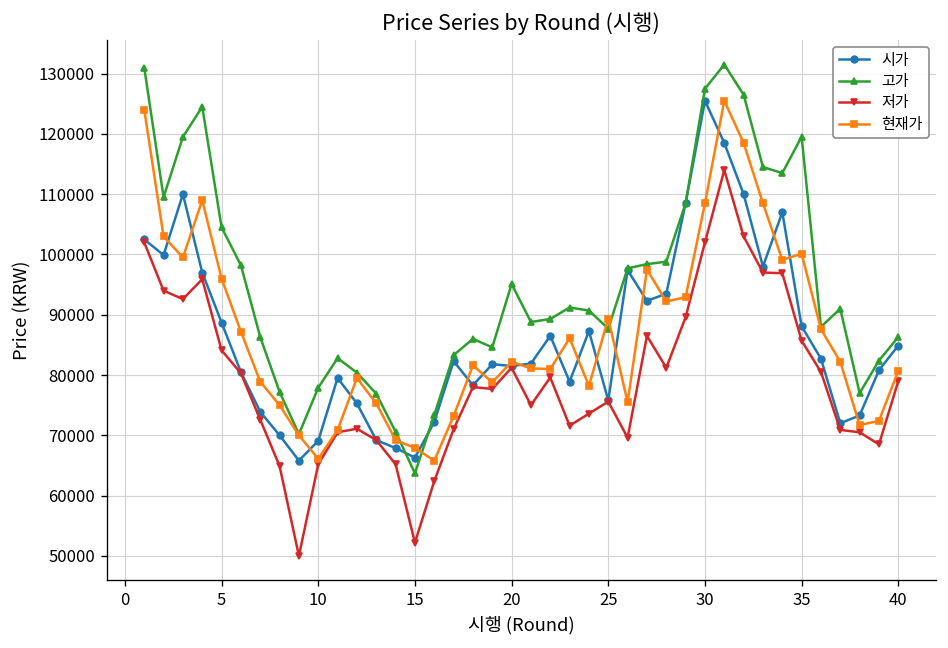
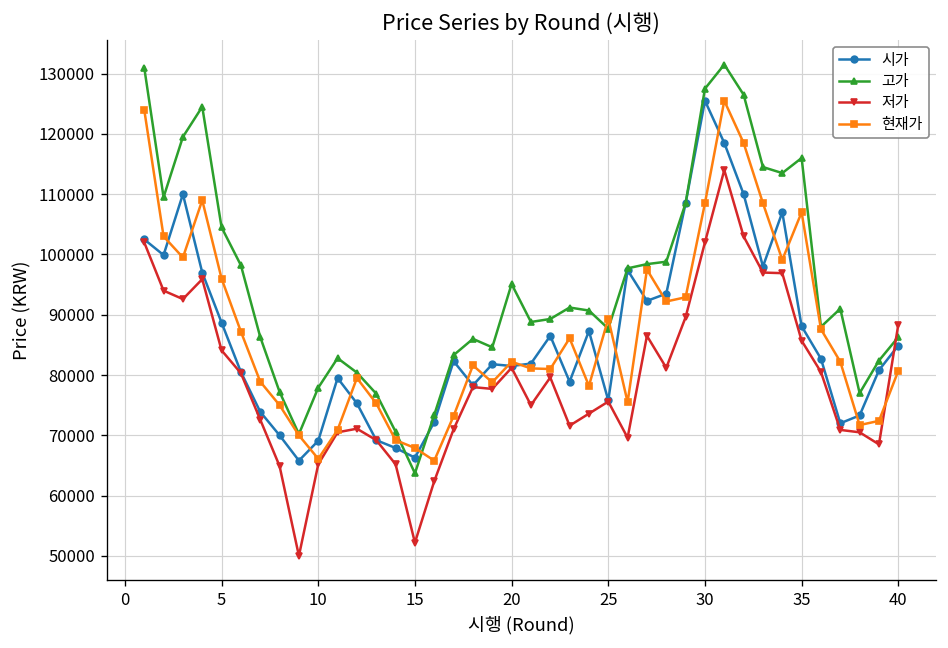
  {
    "시가": {
      "5": 89000,
      "10": 69000,
      "15": 66000,
      "30": 126000,
      "35": 88000,
      "40": 85000
    },
    "고가": {
      "5": 105000,
      "10": 78000,
      "15": 64000,
      "20": 95000,
      "25": 88000,
      "30": 128000,
-     "35": 120000,
+     "35": 116000,
      "40": 86000
    },
    "저가": {
      "5": 84000,
      "10": 65000,
      "15": 52000,
      "30": 102000,
      "35": 86000,
-     "40": 79000
+     "40": 88000
    },
    "현재가": {
      "5": 96000,
      "10": 66000,
      "15": 68000,
      "20": 82000,
      "25": 89000,
      "30": 109000,
-     "35": 100000,
+     "35": 107000,
      "40": 81000
    }
  }
